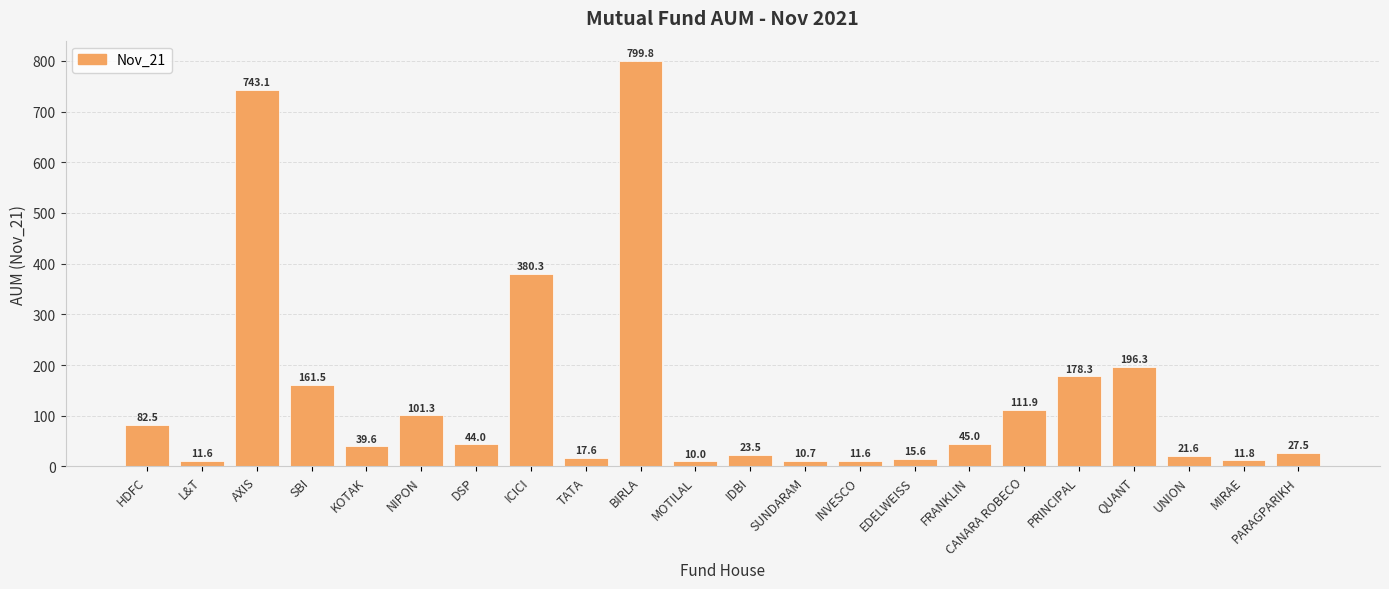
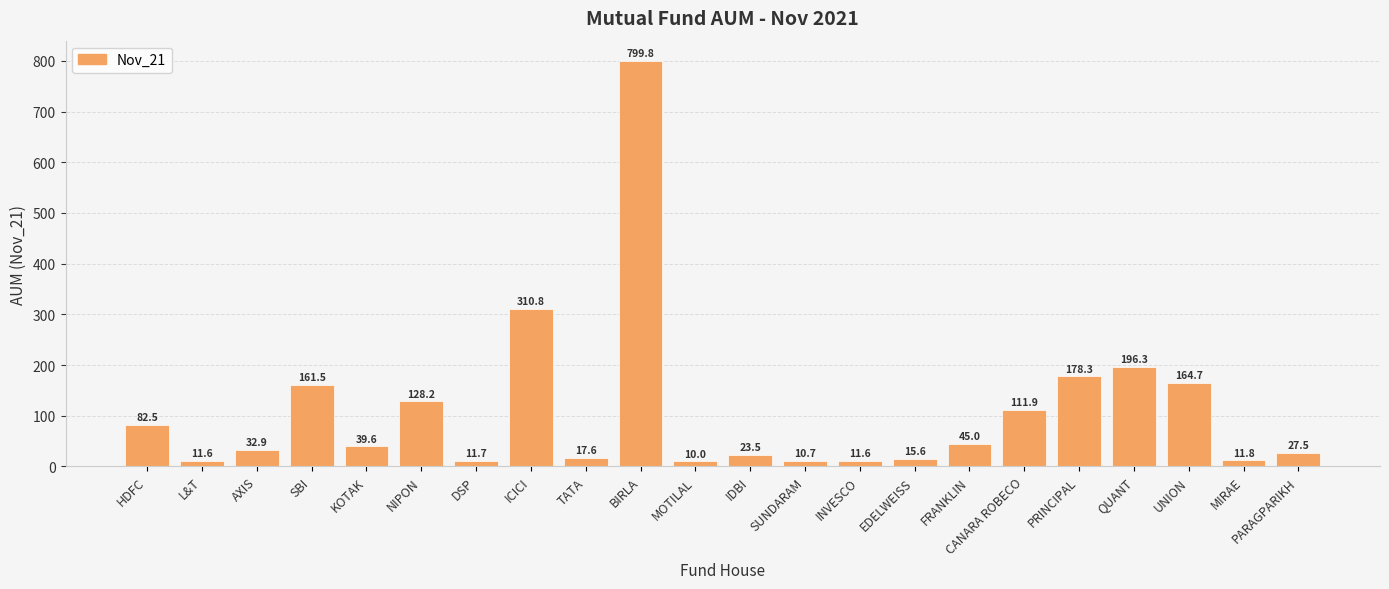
  {
    "HDFC": 82.5,
    "L&T": 11.6,
-   "AXIS": 743.1,
+   "AXIS": 32.9,
    "SBI": 161.5,
    "KOTAK": 39.6,
-   "NIPON": 101.3,
-   "DSP": 44.0,
-   "ICICI": 380.3,
+   "NIPON": 128.2,
+   "DSP": 11.7,
+   "ICICI": 310.8,
    "TATA": 17.6,
    "BIRLA": 799.8,
    "MOTILAL": 10.0,
    "IDBI": 23.5,
    "SUNDARAM": 10.7,
    "INVESCO": 11.6,
    "EDELWEISS": 15.6,
    "FRANKLIN": 45.0,
    "CANARA ROBECO": 111.9,
    "PRINCIPAL": 178.3,
    "QUANT": 196.3,
-   "UNION": 21.6,
+   "UNION": 164.7,
    "MIRAE": 11.8,
    "PARAGPARIKH": 27.5
  }
